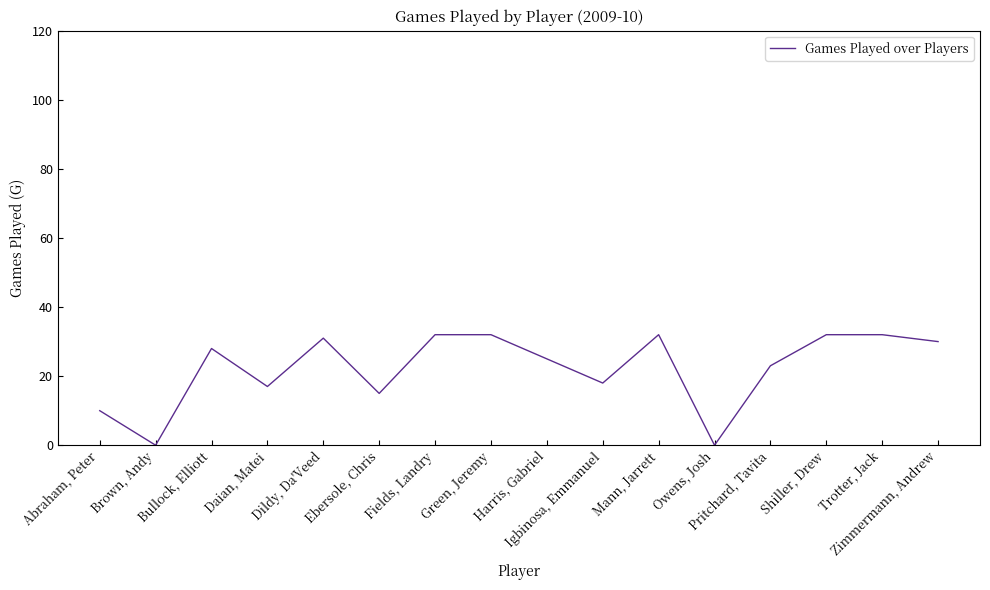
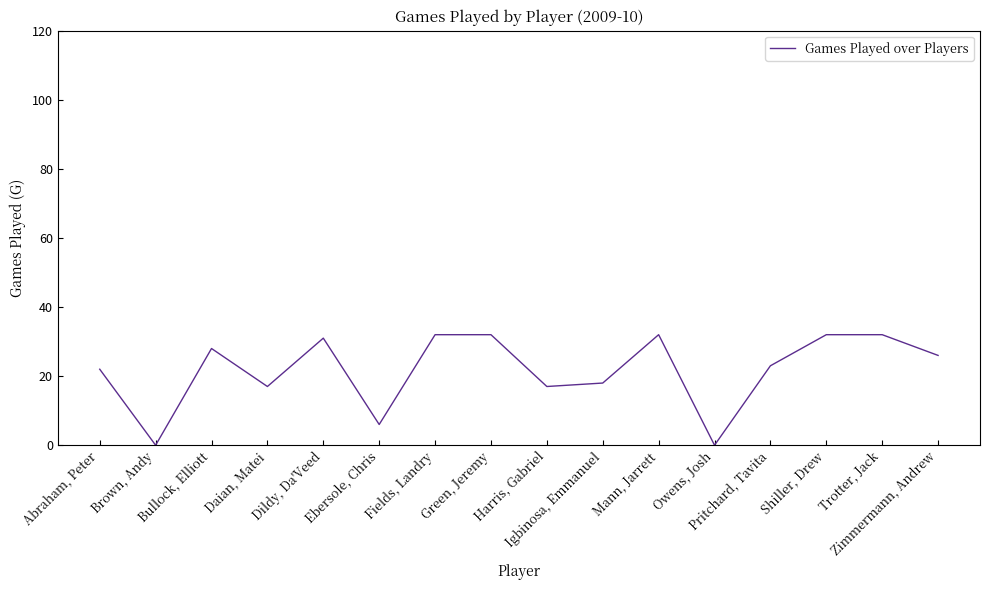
  {
-   "Abraham, Peter": 10,
+   "Abraham, Peter": 22,
    "Brown, Andy": 0,
    "Bullock, Elliott": 28,
    "Daian, Matei": 17,
    "Dildy, Da'Veed": 31,
-   "Ebersole, Chris": 15,
+   "Ebersole, Chris": 6,
    "Fields, Landry": 32,
    "Green, Jeremy": 32,
-   "Harris, Gabriel": 25,
+   "Harris, Gabriel": 17,
    "Igbinosa, Emmanuel": 18,
    "Mann, Jarrett": 32,
    "Owens, Josh": 0,
    "Pritchard, Tavita": 23,
    "Shiller, Drew": 32,
    "Trotter, Jack": 32,
-   "Zimmermann, Andrew": 30
+   "Zimmermann, Andrew": 26
  }
